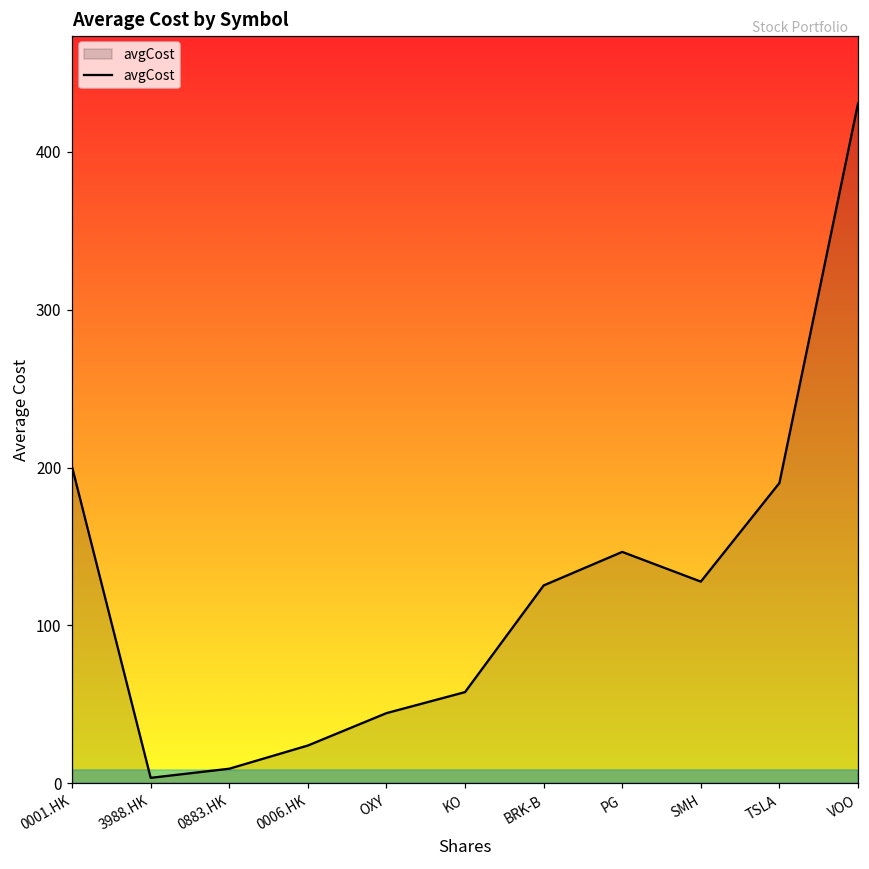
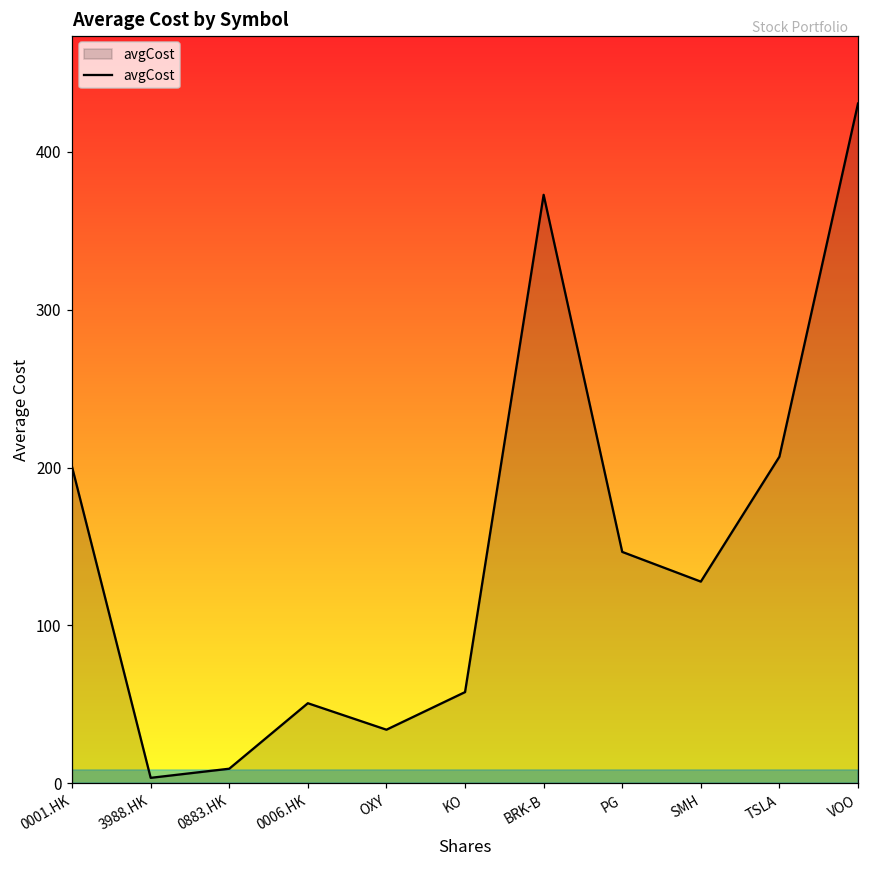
  {
    "0001.HK": 200,
    "0883.HK": 9,
-   "0006.HK": 24,
-   "OXY": 44,
+   "0006.HK": 51,
+   "OXY": 34,
    "KO": 58,
-   "BRK-B": 125,
+   "BRK-B": 373,
    "PG": 147,
    "SMH": 128,
-   "TSLA": 190,
+   "TSLA": 207,
    "VOO": 431
  }
